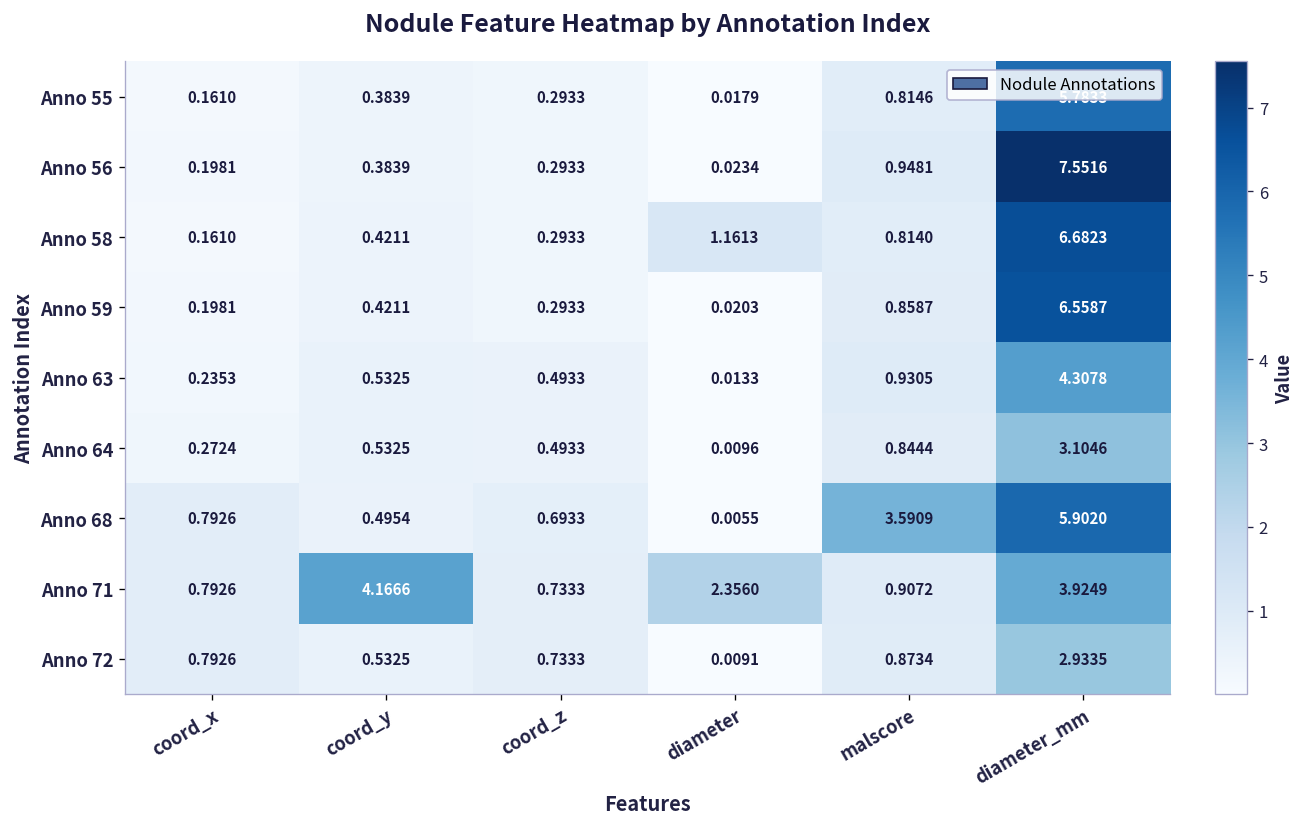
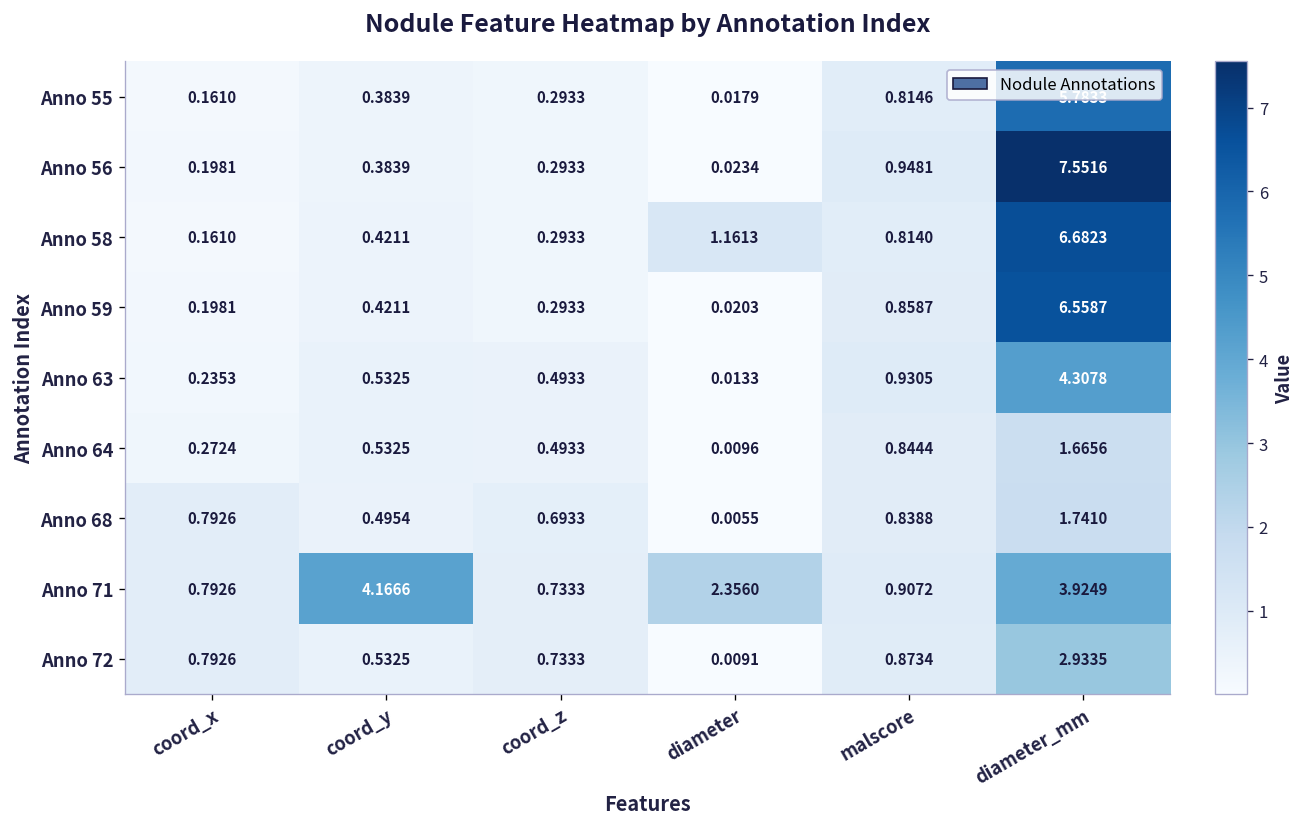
  {
    "Anno 55": {
      "coord_x": 0.1610,
      "coord_y": 0.3839,
      "coord_z": 0.2933,
      "diameter": 0.0179,
      "malscore": 0.8146
    },
    "Anno 56": {
      "coord_x": 0.1981,
      "coord_y": 0.3839,
      "coord_z": 0.2933,
      "diameter": 0.0234,
      "malscore": 0.9481,
      "diameter_mm": 7.5516
    },
    "Anno 58": {
      "coord_x": 0.1610,
      "coord_y": 0.4211,
      "coord_z": 0.2933,
      "diameter": 1.1613,
      "malscore": 0.8140,
      "diameter_mm": 6.6823
    },
    "Anno 59": {
      "coord_x": 0.1981,
      "coord_y": 0.4211,
      "coord_z": 0.2933,
      "diameter": 0.0203,
      "malscore": 0.8587,
      "diameter_mm": 6.5587
    },
    "Anno 63": {
      "coord_x": 0.2353,
      "coord_y": 0.5325,
      "coord_z": 0.4933,
      "diameter": 0.0133,
      "malscore": 0.9305,
      "diameter_mm": 4.3078
    },
    "Anno 64": {
      "coord_x": 0.2724,
      "coord_y": 0.5325,
      "coord_z": 0.4933,
      "diameter": 0.0096,
      "malscore": 0.8444,
-     "diameter_mm": 3.1046
+     "diameter_mm": 1.6656
    },
    "Anno 68": {
      "coord_x": 0.7926,
      "coord_y": 0.4954,
      "coord_z": 0.6933,
      "diameter": 0.0055,
-     "malscore": 3.5909,
-     "diameter_mm": 5.9020
+     "malscore": 0.8388,
+     "diameter_mm": 1.7410
    },
    "Anno 71": {
      "coord_x": 0.7926,
      "coord_y": 4.1666,
      "coord_z": 0.7333,
      "diameter": 2.3560,
      "malscore": 0.9072,
      "diameter_mm": 3.9249
    },
    "Anno 72": {
      "coord_x": 0.7926,
      "coord_y": 0.5325,
      "coord_z": 0.7333,
      "diameter": 0.0091,
      "malscore": 0.8734,
      "diameter_mm": 2.9335
    }
  }
